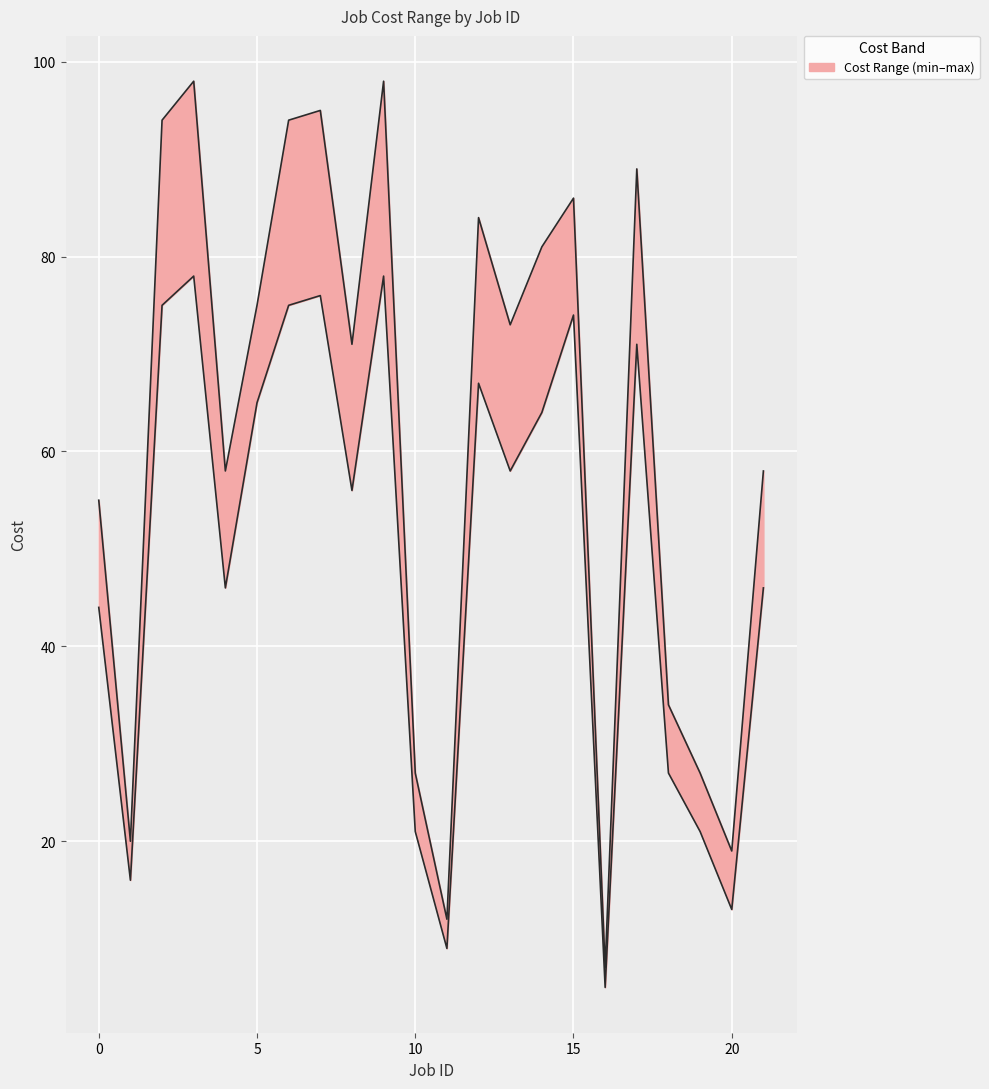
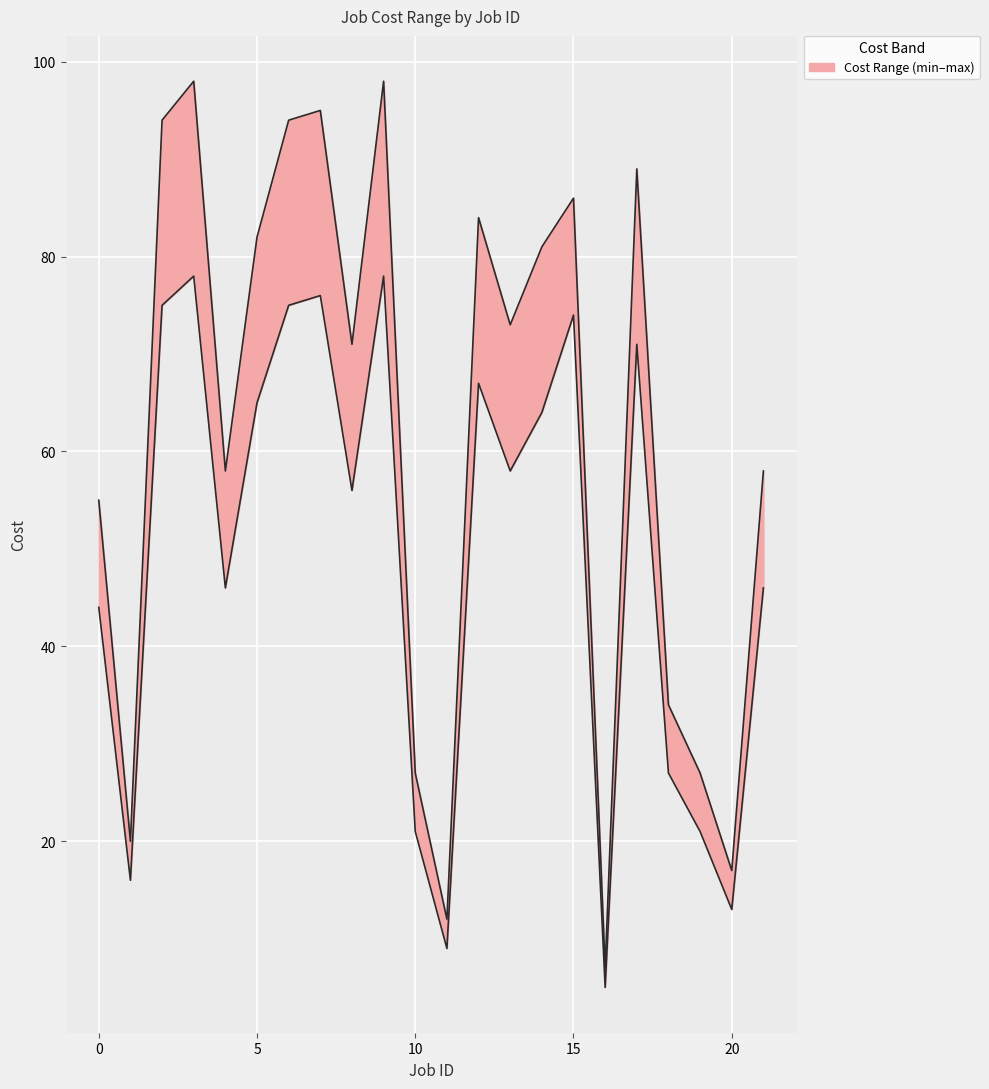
  {
    "Cost Range (min–max)": {
      "0": 55,
-     "5": 75,
+     "5": 82,
      "10": 27,
      "15": 86,
-     "20": 19
+     "20": 17
    }
  }
